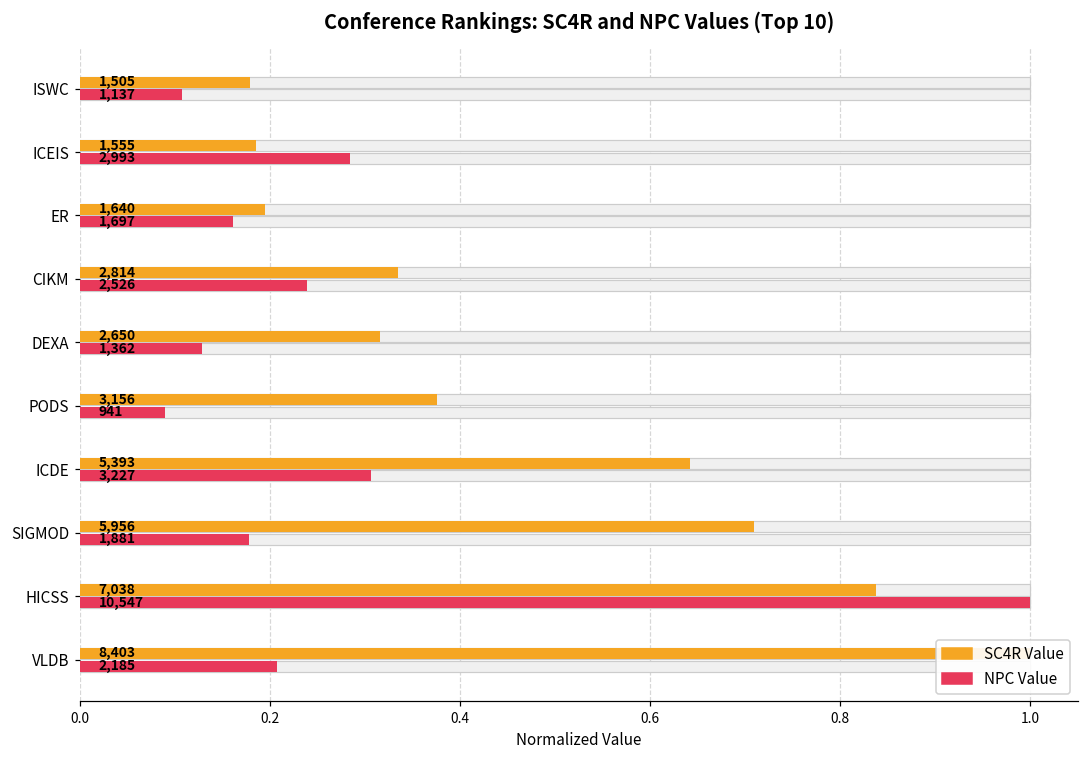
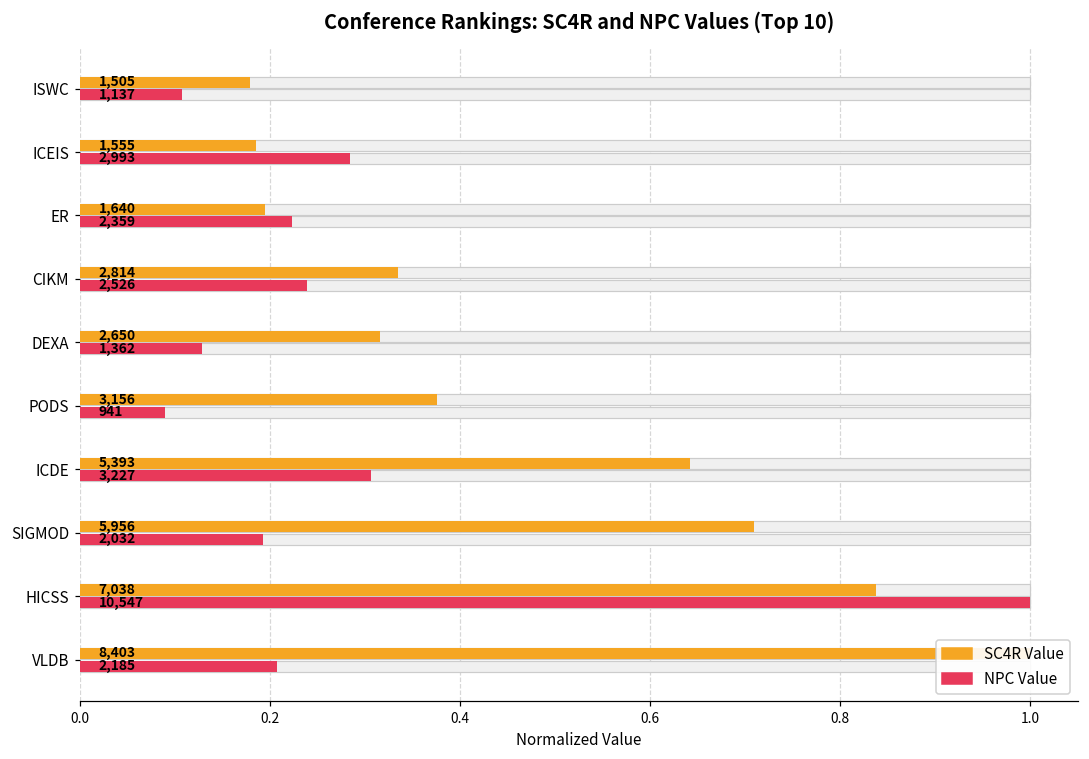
  {
    "NPC Value": {
-     "ER": "1,697",
-     "SIGMOD": "1,881"
+     "ER": "2,359",
+     "SIGMOD": "2,032"
    }
  }
